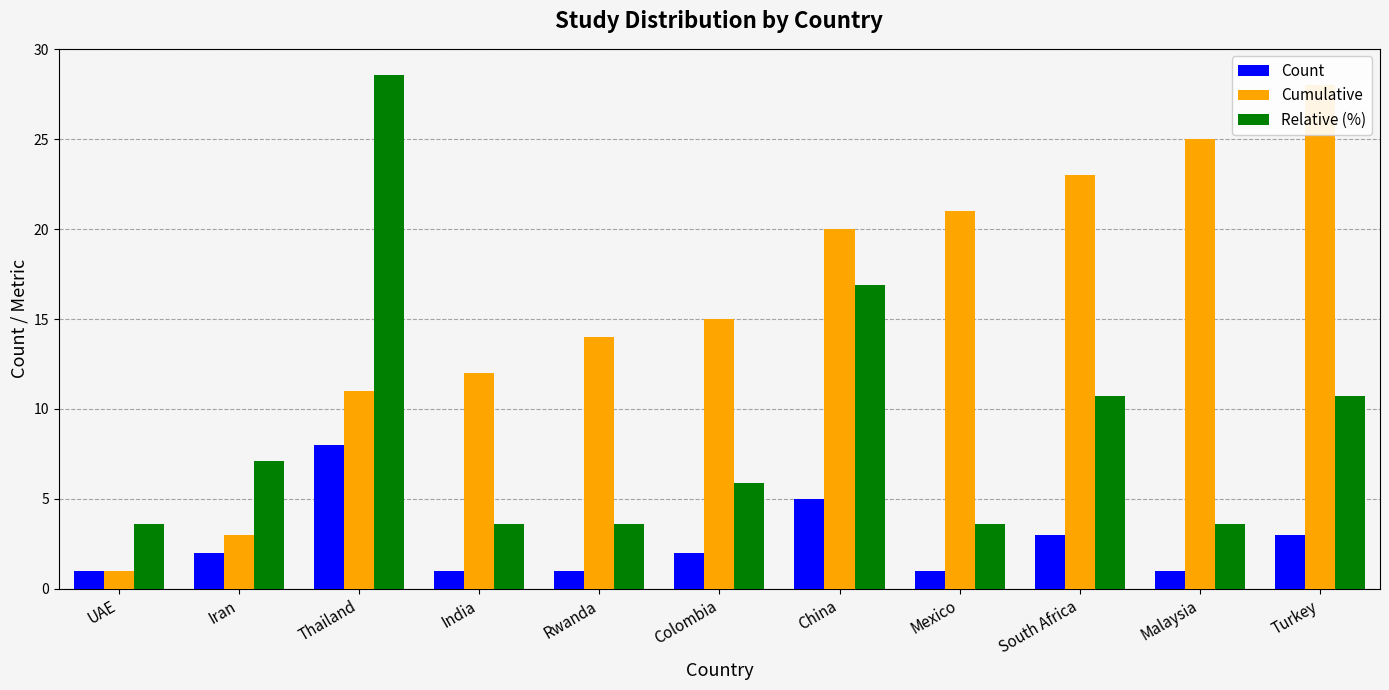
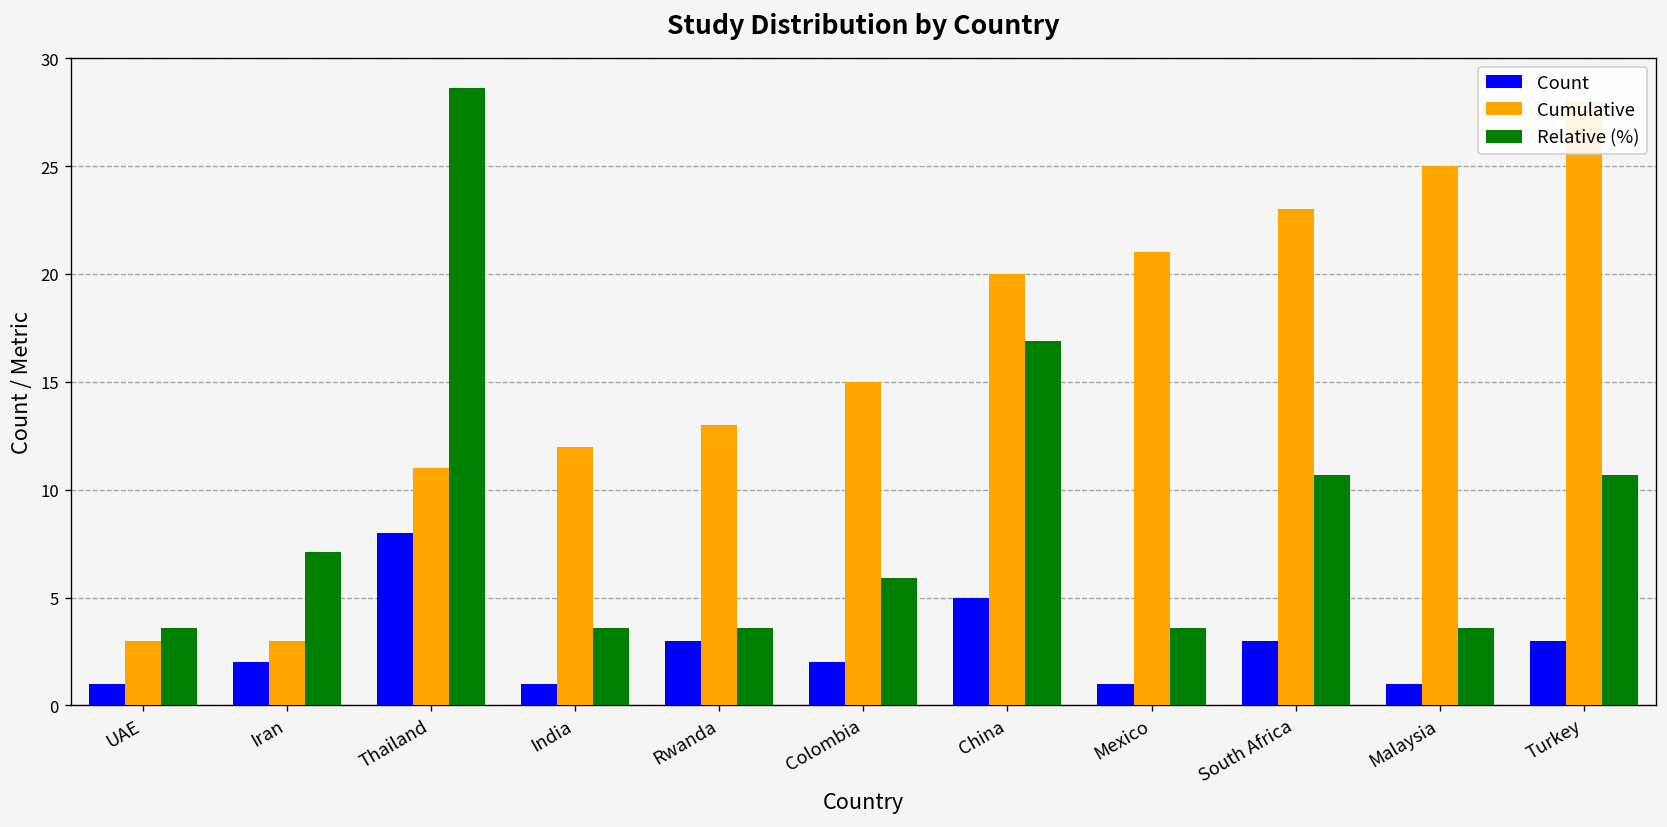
  {
    "Count": {
      "UAE": 1,
      "Iran": 2,
      "Thailand": 8,
      "India": 1,
-     "Rwanda": 1,
+     "Rwanda": 3,
      "Colombia": 2,
      "China": 5,
      "Mexico": 1,
      "South Africa": 3,
      "Malaysia": 1,
      "Turkey": 3
    },
    "Cumulative": {
-     "UAE": 1,
+     "UAE": 3,
      "Iran": 3,
      "Thailand": 11,
      "India": 12,
-     "Rwanda": 14,
+     "Rwanda": 13,
      "Colombia": 15,
      "China": 20,
      "Mexico": 21,
      "South Africa": 23,
      "Malaysia": 25
    },
    "Relative (%)": {
      "UAE": 3.6,
      "Iran": 7,
      "Thailand": 28.6,
      "India": 3.6,
      "Rwanda": 3.6,
      "Colombia": 6,
      "China": 17,
      "Mexico": 3.6,
      "South Africa": 10.7,
      "Malaysia": 3.6,
      "Turkey": 10.7
    }
  }
